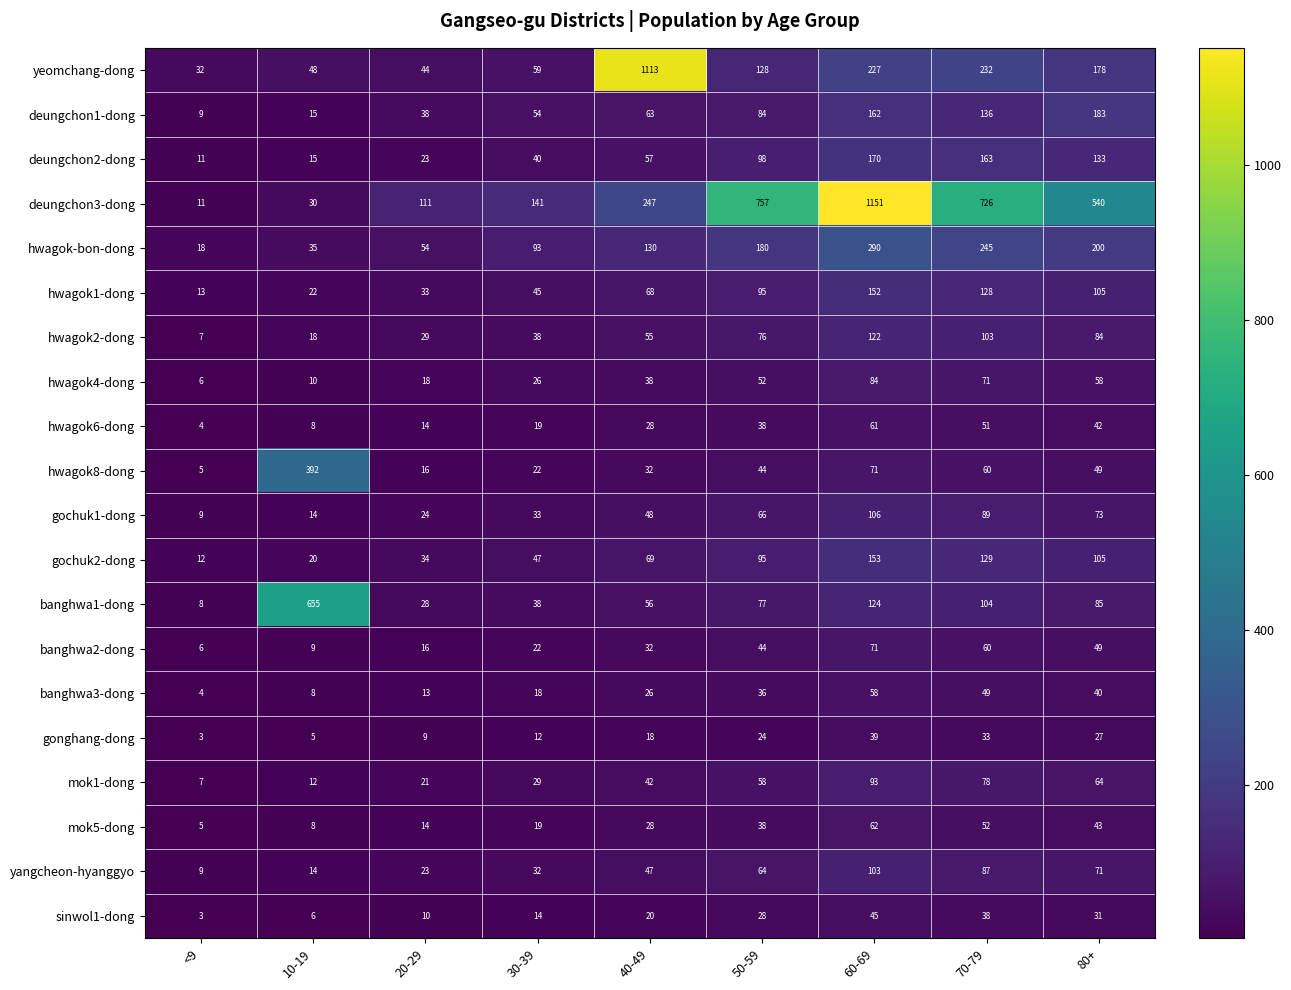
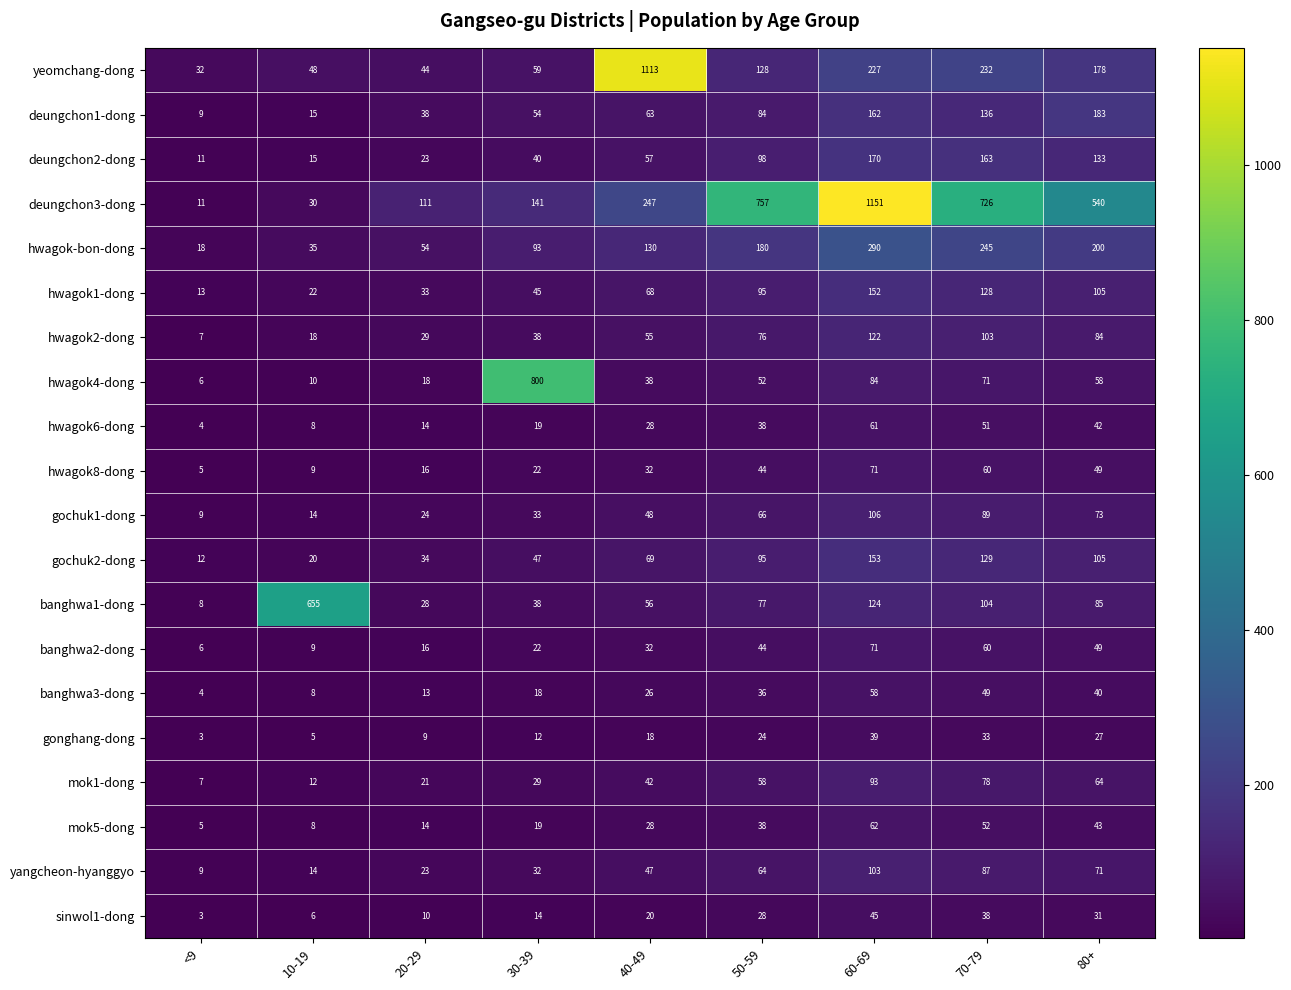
  {
    "yeomchang-dong": {
      "<9": 32,
      "10-19": 48,
      "20-29": 44,
      "30-39": 59,
      "40-49": 1113,
      "50-59": 128,
      "60-69": 227,
      "70-79": 232,
      "80+": 178
    },
    "deungchon1-dong": {
      "<9": 9,
      "10-19": 15,
      "20-29": 38,
      "30-39": 54,
      "40-49": 63,
      "50-59": 84,
      "60-69": 162,
      "70-79": 136,
      "80+": 183
    },
    "deungchon2-dong": {
      "<9": 11,
      "10-19": 15,
      "20-29": 23,
      "30-39": 40,
      "40-49": 57,
      "50-59": 98,
      "60-69": 170,
      "70-79": 163,
      "80+": 133
    },
    "deungchon3-dong": {
      "<9": 11,
      "10-19": 30,
      "20-29": 111,
      "30-39": 141,
      "40-49": 247,
      "50-59": 757,
      "60-69": 1151,
      "70-79": 726,
      "80+": 540
    },
    "hwagok-bon-dong": {
      "<9": 18,
      "10-19": 35,
      "20-29": 54,
      "30-39": 93,
      "40-49": 130,
      "50-59": 180,
      "60-69": 290,
      "70-79": 245,
      "80+": 200
    },
    "hwagok1-dong": {
      "<9": 13,
      "10-19": 22,
      "20-29": 33,
      "30-39": 45,
      "40-49": 68,
      "50-59": 95,
      "60-69": 152,
      "70-79": 128,
      "80+": 105
    },
    "hwagok2-dong": {
      "<9": 7,
      "10-19": 18,
      "20-29": 29,
      "30-39": 38,
      "40-49": 55,
      "50-59": 76,
      "60-69": 122,
      "70-79": 103,
      "80+": 84
    },
    "hwagok4-dong": {
      "<9": 6,
      "10-19": 10,
      "20-29": 18,
-     "30-39": 26,
+     "30-39": 800,
      "40-49": 38,
      "50-59": 52,
      "60-69": 84,
      "70-79": 71,
      "80+": 58
    },
    "hwagok6-dong": {
      "<9": 4,
      "10-19": 8,
      "20-29": 14,
      "30-39": 19,
      "40-49": 28,
      "50-59": 38,
      "60-69": 61,
      "70-79": 51,
      "80+": 42
    },
    "hwagok8-dong": {
      "<9": 5,
-     "10-19": 392,
+     "10-19": 9,
      "20-29": 16,
      "30-39": 22,
      "40-49": 32,
      "50-59": 44,
      "60-69": 71,
      "70-79": 60,
      "80+": 49
    },
    "gochuk1-dong": {
      "<9": 9,
      "10-19": 14,
      "20-29": 24,
      "30-39": 33,
      "40-49": 48,
      "50-59": 66,
      "60-69": 106,
      "70-79": 89,
      "80+": 73
    },
    "gochuk2-dong": {
      "<9": 12,
      "10-19": 20,
      "20-29": 34,
      "30-39": 47,
      "40-49": 69,
      "50-59": 95,
      "60-69": 153,
      "70-79": 129,
      "80+": 105
    },
    "banghwa1-dong": {
      "<9": 8,
      "10-19": 655,
      "20-29": 28,
      "30-39": 38,
      "40-49": 56,
      "50-59": 77,
      "60-69": 124,
      "70-79": 104,
      "80+": 85
    },
    "banghwa2-dong": {
      "<9": 6,
      "10-19": 9,
      "20-29": 16,
      "30-39": 22,
      "40-49": 32,
      "50-59": 44,
      "60-69": 71,
      "70-79": 60,
      "80+": 49
    },
    "banghwa3-dong": {
      "<9": 4,
      "10-19": 8,
      "20-29": 13,
      "30-39": 18,
      "40-49": 26,
      "50-59": 36,
      "60-69": 58,
      "70-79": 49,
      "80+": 40
    },
    "gonghang-dong": {
      "<9": 3,
      "10-19": 5,
      "20-29": 9,
      "30-39": 12,
      "40-49": 18,
      "50-59": 24,
      "60-69": 39,
      "70-79": 33,
      "80+": 27
    },
    "mok1-dong": {
      "<9": 7,
      "10-19": 12,
      "20-29": 21,
      "30-39": 29,
      "40-49": 42,
      "50-59": 58,
      "60-69": 93,
      "70-79": 78,
      "80+": 64
    },
    "mok5-dong": {
      "<9": 5,
      "10-19": 8,
      "20-29": 14,
      "30-39": 19,
      "40-49": 28,
      "50-59": 38,
      "60-69": 62,
      "70-79": 52,
      "80+": 43
    },
    "yangcheon-hyanggyo": {
      "<9": 9,
      "10-19": 14,
      "20-29": 23,
      "30-39": 32,
      "40-49": 47,
      "50-59": 64,
      "60-69": 103,
      "70-79": 87,
      "80+": 71
    },
    "sinwol1-dong": {
      "<9": 3,
      "10-19": 6,
      "20-29": 10,
      "30-39": 14,
      "40-49": 20,
      "50-59": 28,
      "60-69": 45,
      "70-79": 38,
      "80+": 31
    }
  }
